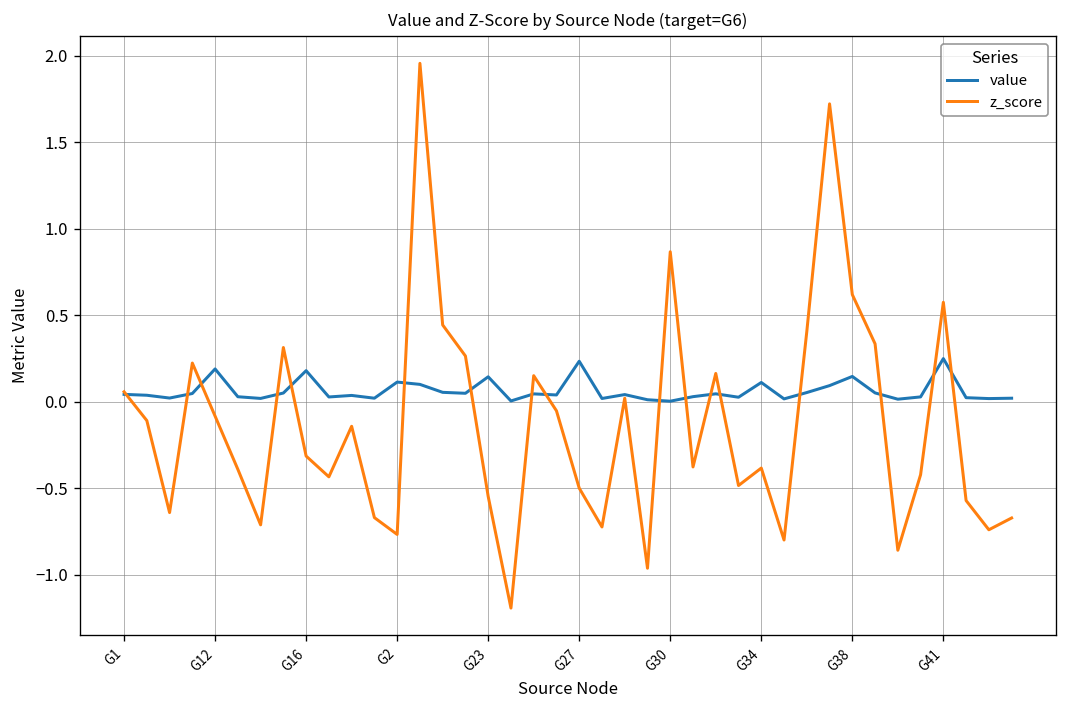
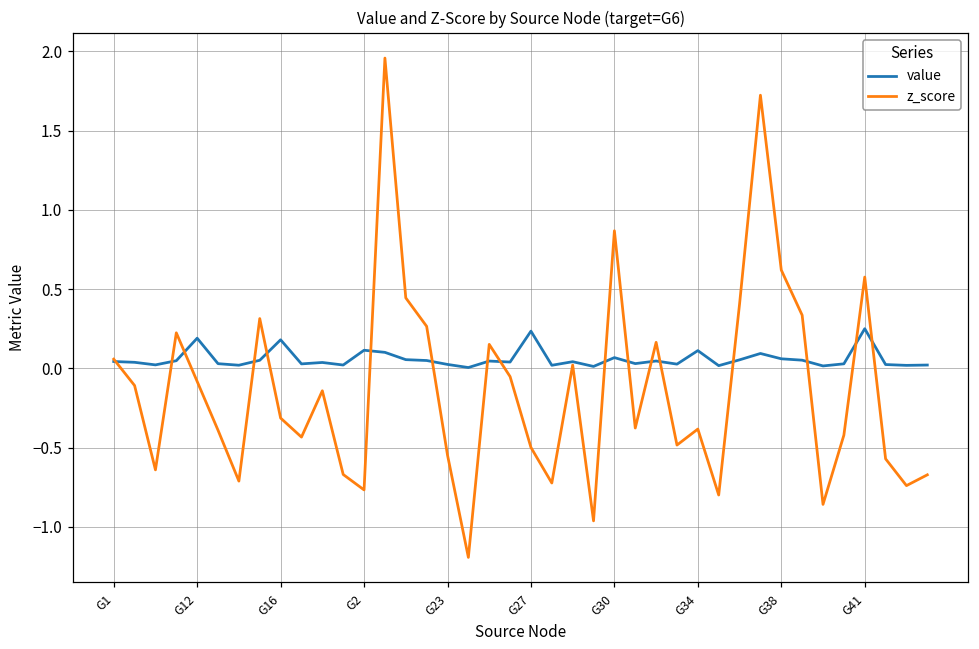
  {
    "value": {
      "G12": 0.19,
      "G16": 0.18,
      "G2": 0.11,
-     "G23": 0.14,
+     "G23": 0.02,
      "G27": 0.23,
-     "G30": 0.00,
+     "G30": 0.07,
      "G34": 0.11,
-     "G38": 0.15,
+     "G38": 0.06,
      "G41": 0.25
    },
    "z_score": {
      "G12": -0.08,
      "G16": -0.31,
      "G2": -0.77,
      "G23": -0.55,
      "G27": -0.50,
      "G30": 0.87,
      "G34": -0.38,
      "G38": 0.62,
      "G41": 0.58
    }
  }
